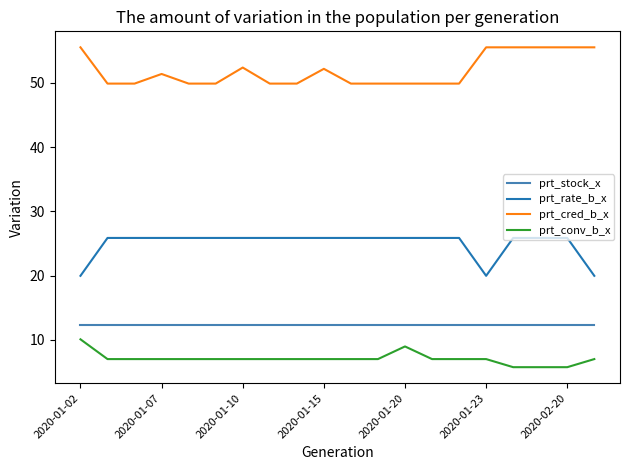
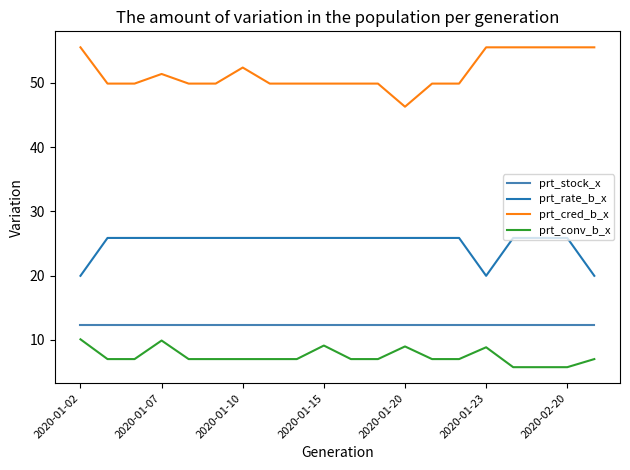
  {
    "prt_cred_b_x": {
      "2020-01-02": 56,
      "2020-01-07": 51,
      "2020-01-10": 52,
-     "2020-01-15": 52,
-     "2020-01-20": 50,
+     "2020-01-15": 50,
+     "2020-01-20": 46,
      "2020-01-23": 56,
      "2020-02-20": 56
    },
    "prt_conv_b_x": {
      "2020-01-02": 10,
-     "2020-01-07": 7,
+     "2020-01-07": 10,
      "2020-01-10": 7,
-     "2020-01-15": 7,
+     "2020-01-15": 9,
      "2020-01-20": 9,
-     "2020-01-23": 7,
+     "2020-01-23": 9,
      "2020-02-20": 6
    }
  }
